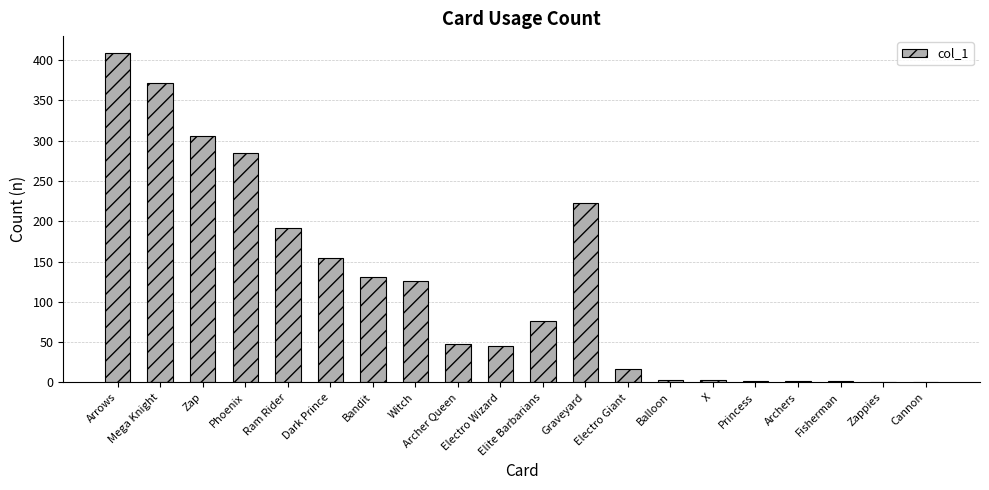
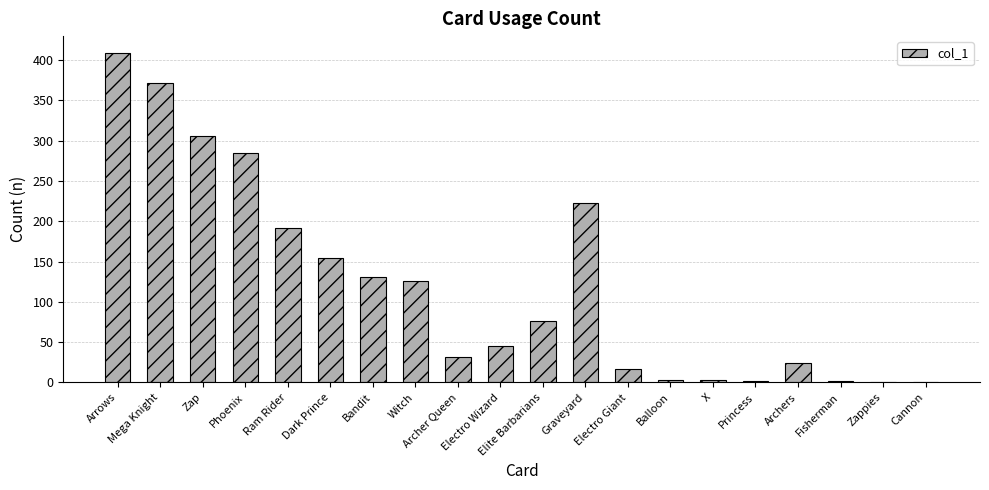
  {
    "Arrows": 410,
    "Mega Knight": 370,
    "Zap": 310,
    "Phoenix": 280,
    "Ram Rider": 190,
    "Dark Prince": 150,
    "Bandit": 130,
    "Witch": 130,
-   "Archer Queen": 50,
+   "Archer Queen": 30,
    "Electro Wizard": 50,
    "Elite Barbarians": 80,
    "Graveyard": 220,
    "Electro Giant": 20,
-   "Archers": 0
+   "Archers": 20
  }
